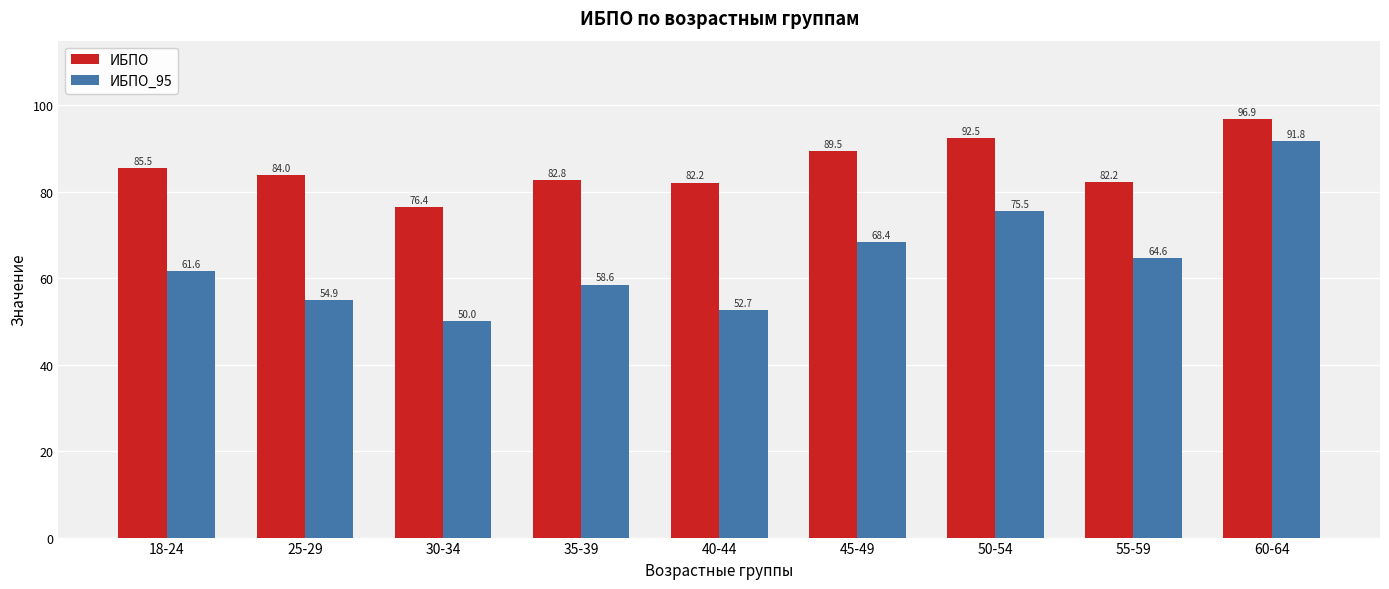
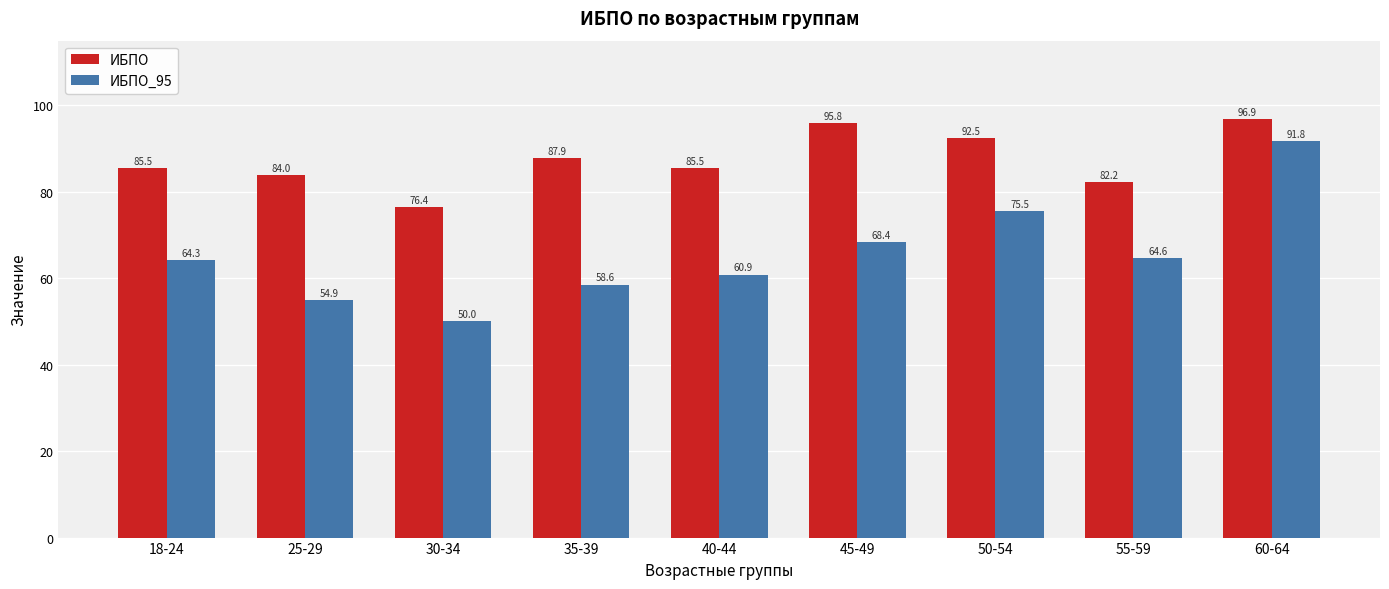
  {
    "ИБПО": {
      "18-24": 85.5,
      "25-29": 84.0,
      "30-34": 76.4,
-     "35-39": 82.8,
-     "40-44": 82.2,
-     "45-49": 89.5,
+     "35-39": 87.9,
+     "40-44": 85.5,
+     "45-49": 95.8,
      "50-54": 92.5,
      "55-59": 82.2,
      "60-64": 96.9
    },
    "ИБПО_95": {
-     "18-24": 61.6,
+     "18-24": 64.3,
      "25-29": 54.9,
      "30-34": 50.0,
      "35-39": 58.6,
-     "40-44": 52.7,
+     "40-44": 60.9,
      "45-49": 68.4,
      "50-54": 75.5,
      "55-59": 64.6,
      "60-64": 91.8
    }
  }
